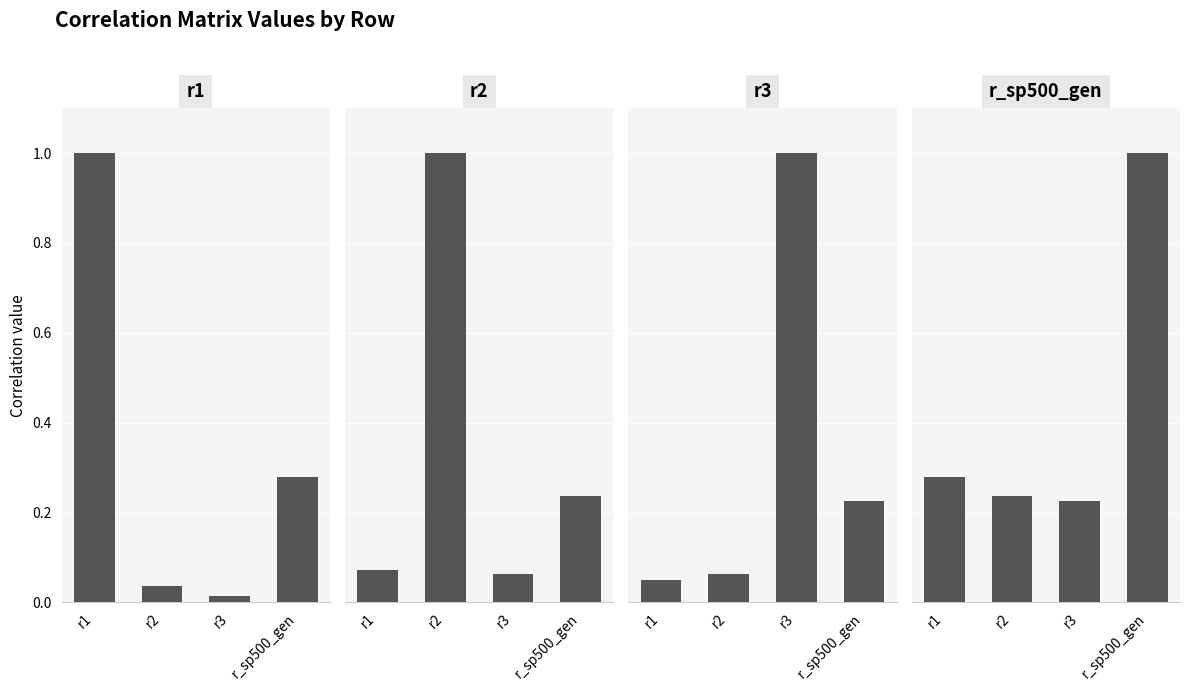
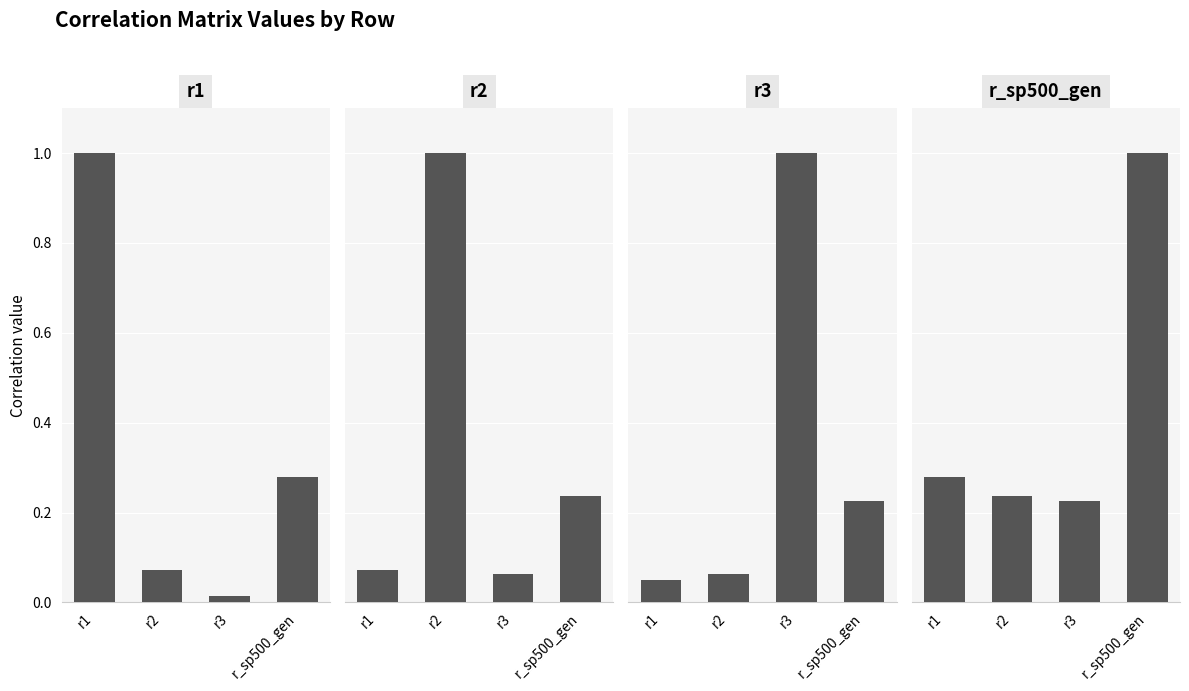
  {
    "r1": {
      "r1": 1.00,
-     "r2": 0.04,
+     "r2": 0.07,
      "r3": 0.01,
      "r_sp500_gen": 0.28
    }
  }
